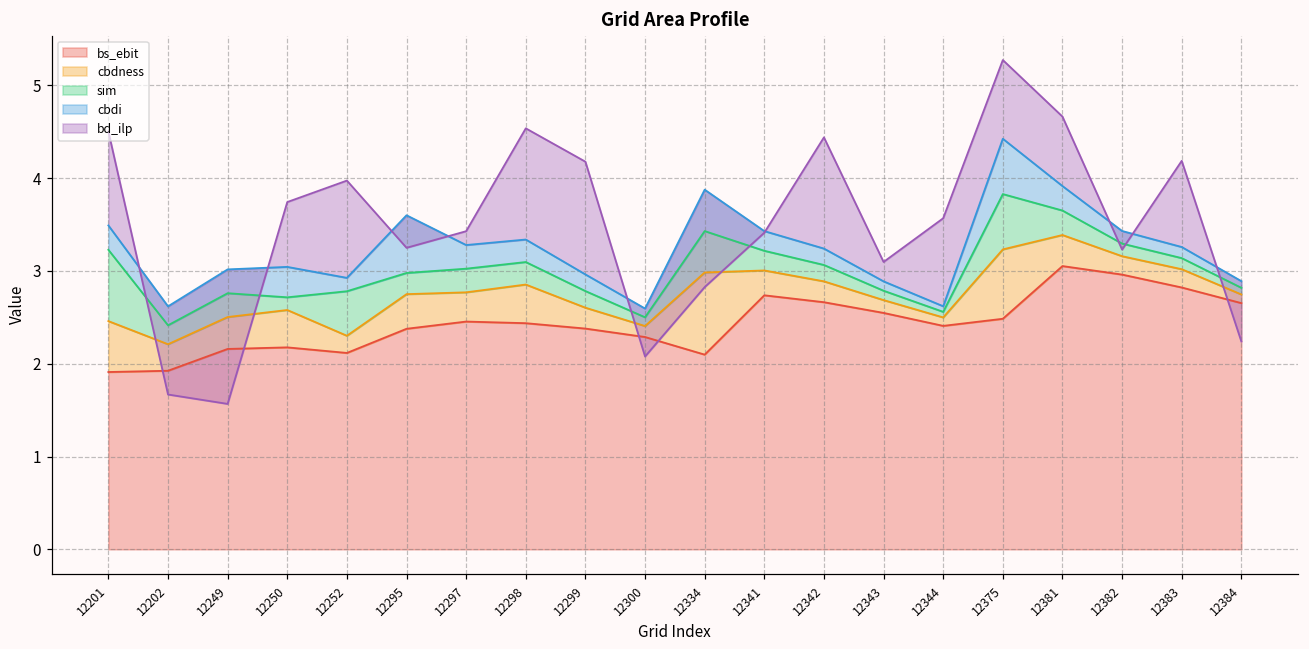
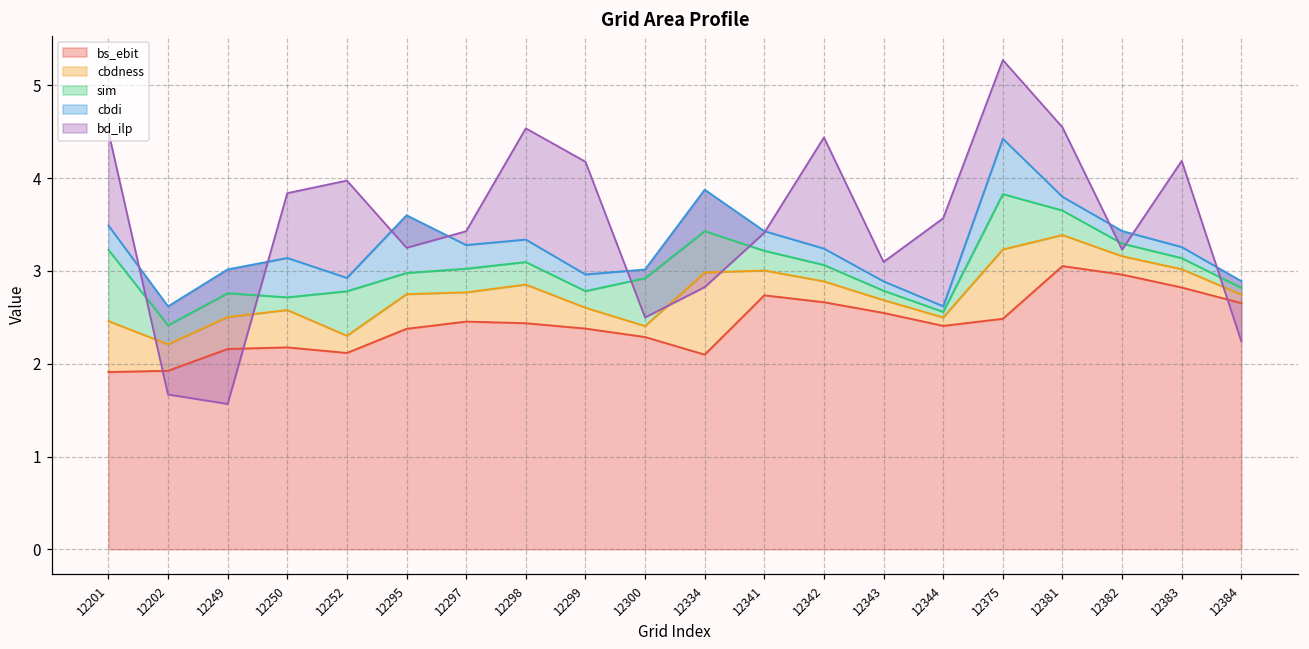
  {
    "sim": {
      "12201": 0.8,
      "12202": 0.2,
      "12249": 0.3,
      "12250": 0.1,
      "12252": 0.5,
      "12295": 0.2,
      "12297": 0.3,
      "12298": 0.2,
      "12299": 0.2,
-     "12300": 0.1,
+     "12300": 0.5,
      "12334": 0.4,
      "12341": 0.2,
      "12342": 0.2,
      "12343": 0.1,
      "12344": 0.1,
      "12375": 0.6,
      "12381": 0.3,
      "12382": 0.1,
      "12383": 0.1,
      "12384": 0.1
    },
    "cbdi": {
      "12201": 0.3,
-     "12250": 0.3,
+     "12250": 0.4,
      "12252": 0.1,
      "12297": 0.3,
      "12298": 0.2,
      "12299": 0.2,
      "12342": 0.2,
      "12343": 0.1,
      "12344": 0.1,
      "12375": 0.6,
-     "12381": 0.3,
+     "12381": 0.1,
      "12383": 0.1
    }
  }
